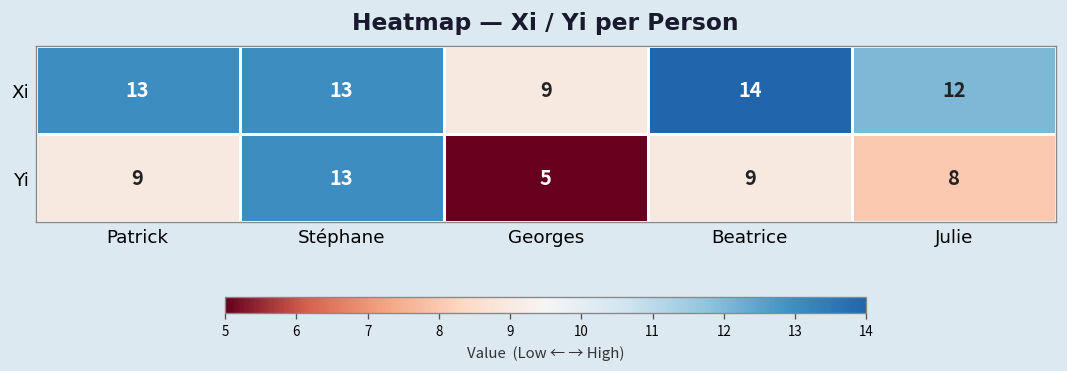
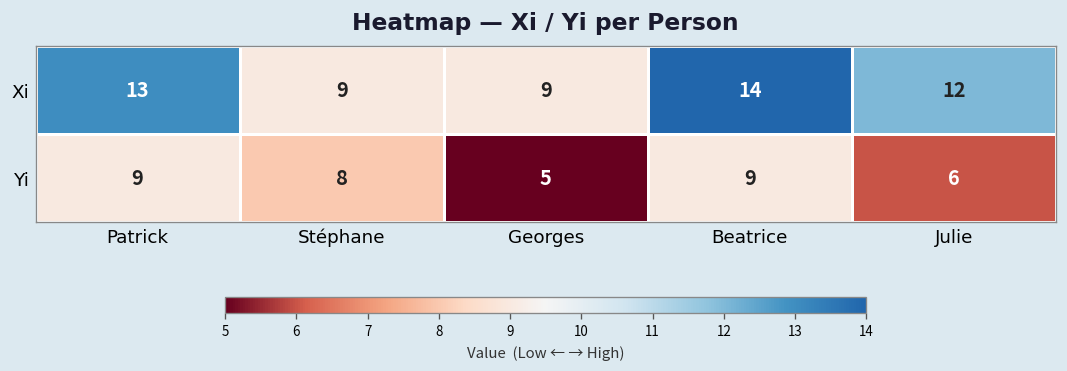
  {
    "Xi": {
      "Patrick": 13,
-     "Stéphane": 13,
+     "Stéphane": 9,
      "Georges": 9,
      "Beatrice": 14,
      "Julie": 12
    },
    "Yi": {
      "Patrick": 9,
-     "Stéphane": 13,
+     "Stéphane": 8,
      "Georges": 5,
      "Beatrice": 9,
-     "Julie": 8
+     "Julie": 6
    }
  }
